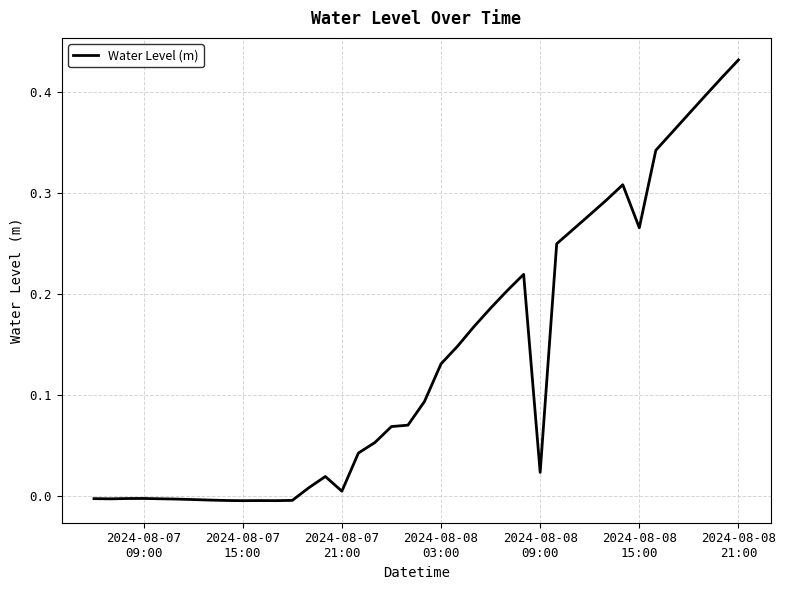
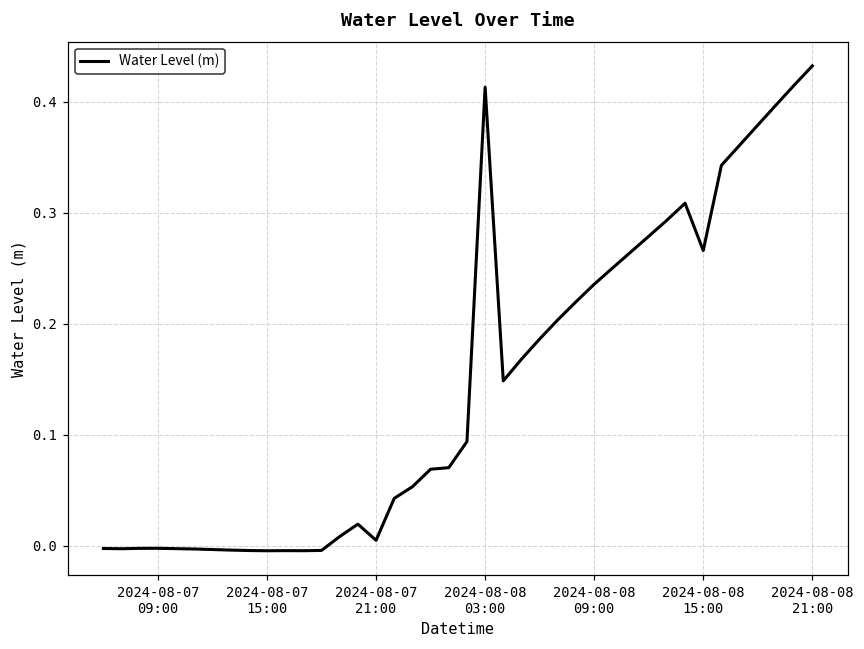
  {
    "2024-08-07 09:00": -0.002,
    "2024-08-07 15:00": -0.004,
    "2024-08-07 21:00": 0.005,
-   "2024-08-08 03:00": 0.131,
-   "2024-08-08 09:00": 0.024,
+   "2024-08-08 03:00": 0.413,
+   "2024-08-08 09:00": 0.236,
    "2024-08-08 15:00": 0.266,
    "2024-08-08 21:00": 0.432
  }
